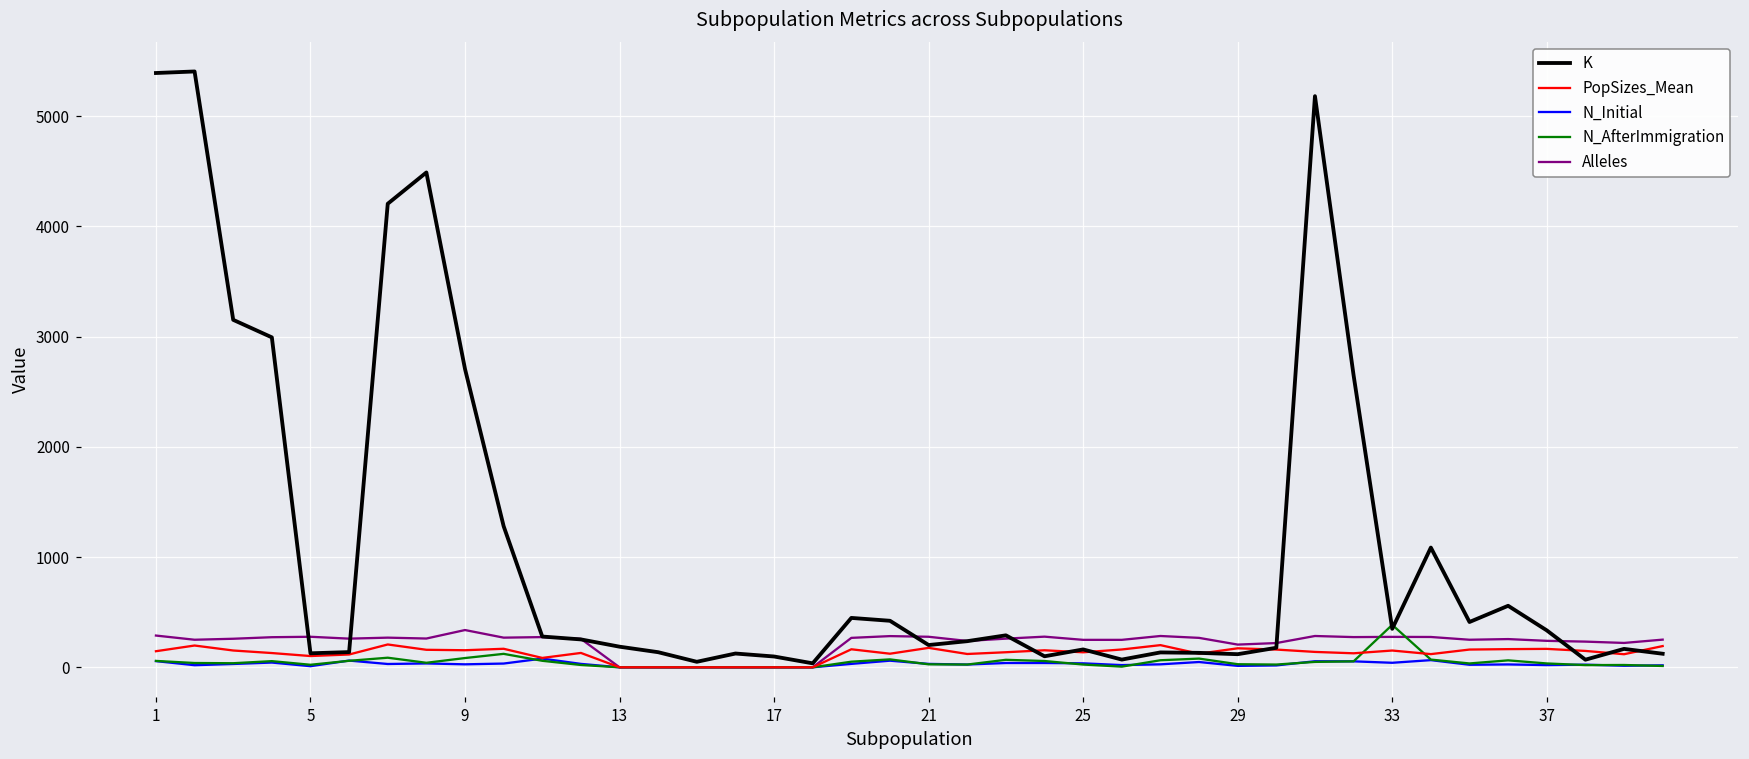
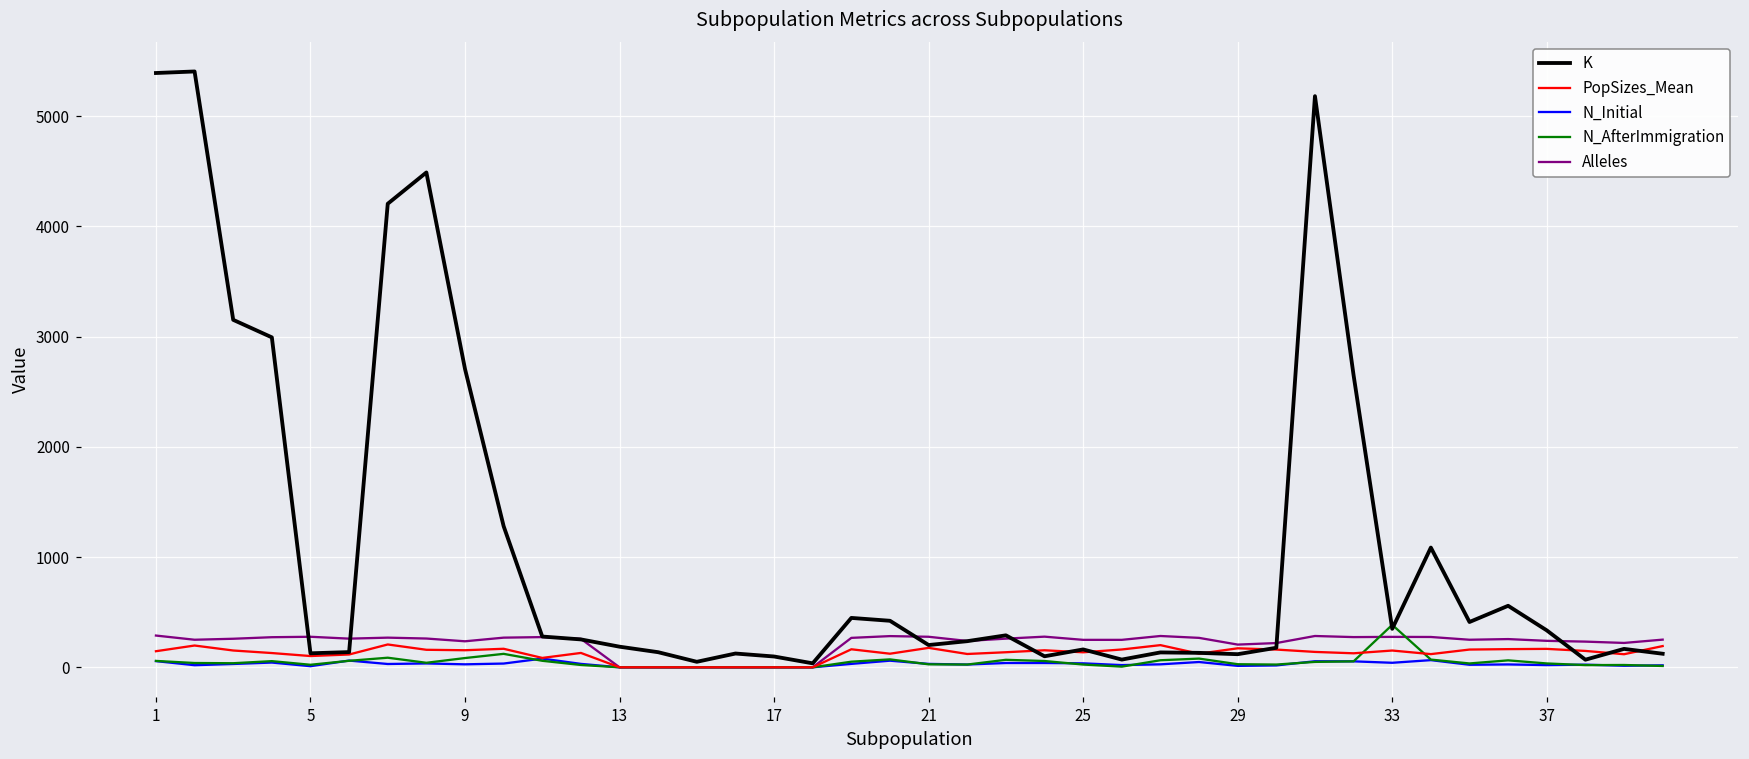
  {
    "K": {
      "1": 5390,
      "9": 2710,
      "13": 190,
      "17": 100,
      "21": 200,
      "25": 160,
      "29": 120,
      "33": 350,
      "37": 340
    },
    "PopSizes_Mean": {
      "1": 150,
      "9": 150,
      "21": 180,
      "25": 140,
      "29": 170,
      "33": 150,
      "37": 170
    },
    "N_Initial": {
      "9": 30,
      "33": 40
    },
    "N_AfterImmigration": {
      "9": 80,
      "33": 390
    },
    "Alleles": {
      "1": 290,
      "5": 280,
-     "9": 340,
+     "9": 240,
      "21": 280,
      "25": 250,
      "29": 210,
      "33": 280,
      "37": 240
    }
  }
